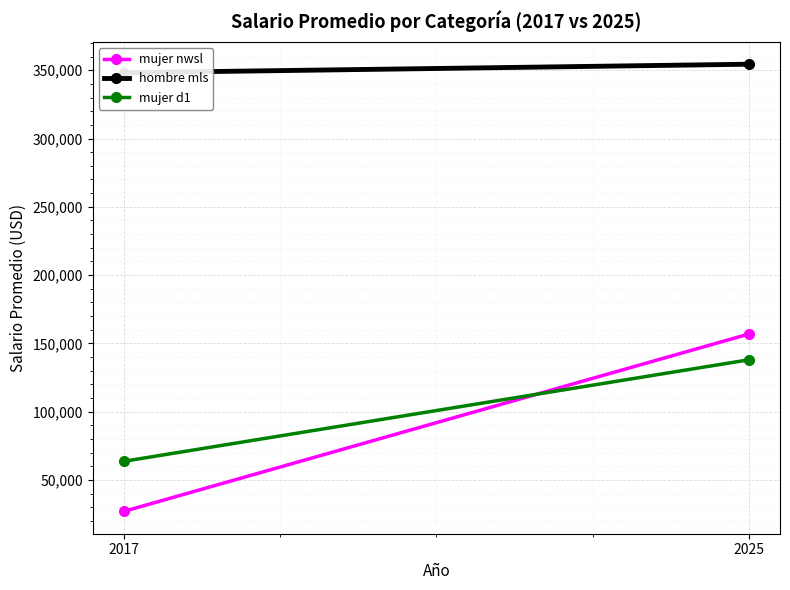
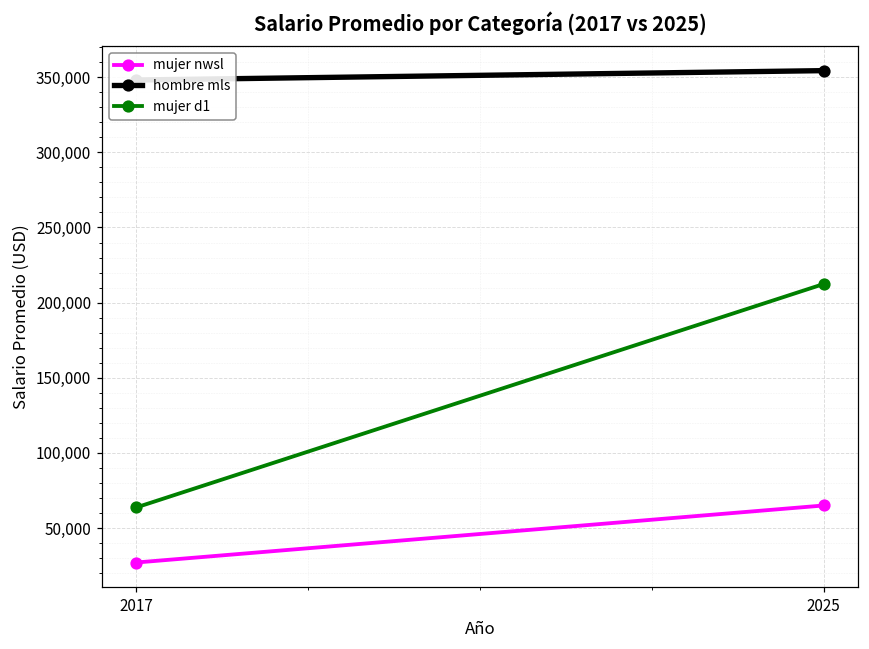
  {
    "mujer nwsl": {
      "2017": "27,000",
-     "2025": "157,000"
+     "2025": "65,000"
    },
    "hombre mls": {
      "2025": "354,000"
    },
    "mujer d1": {
      "2017": "64,000",
-     "2025": "138,000"
+     "2025": "212,000"
    }
  }
